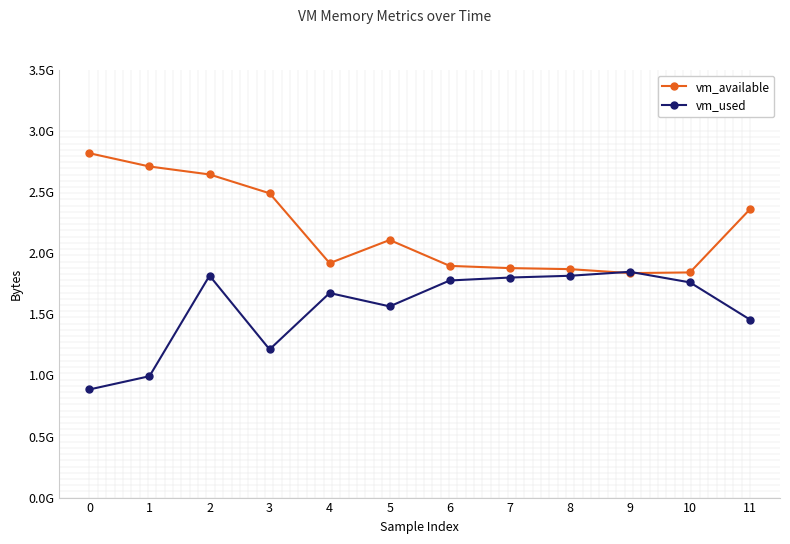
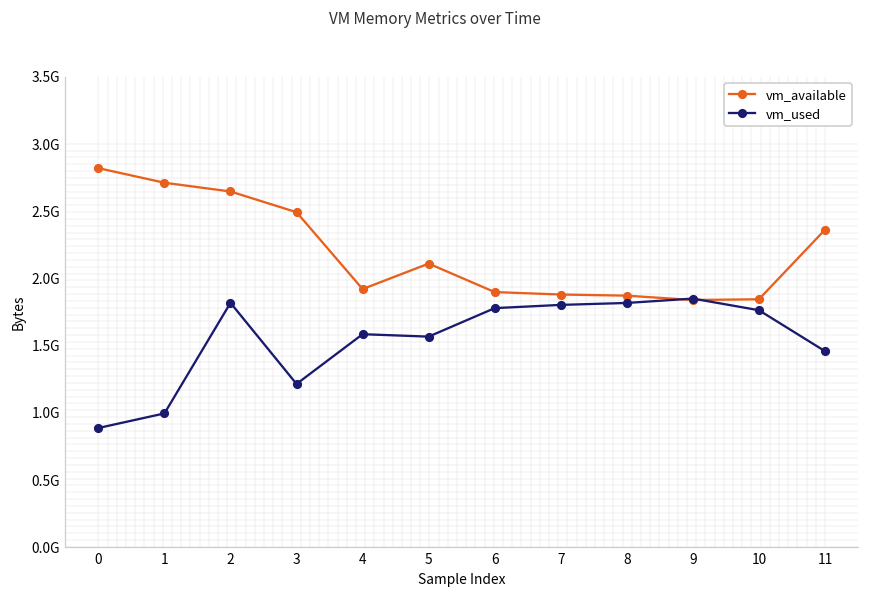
  {
    "vm_available": {
      "0": 2820000000,
      "1": 2710000000,
      "2": 2650000000,
      "3": 2490000000,
      "4": 1920000000,
      "5": 2110000000,
      "6": 1900000000,
      "7": 1880000000,
      "8": 1870000000,
      "10": 1840000000,
      "11": 2360000000
    },
    "vm_used": {
      "0": 890000000,
      "1": 990000000,
      "2": 1820000000,
      "3": 1210000000,
-     "4": 1670000000,
+     "4": 1580000000,
      "5": 1570000000,
      "6": 1780000000,
      "7": 1800000000,
      "8": 1820000000,
      "10": 1760000000,
      "11": 1460000000
    }
  }
